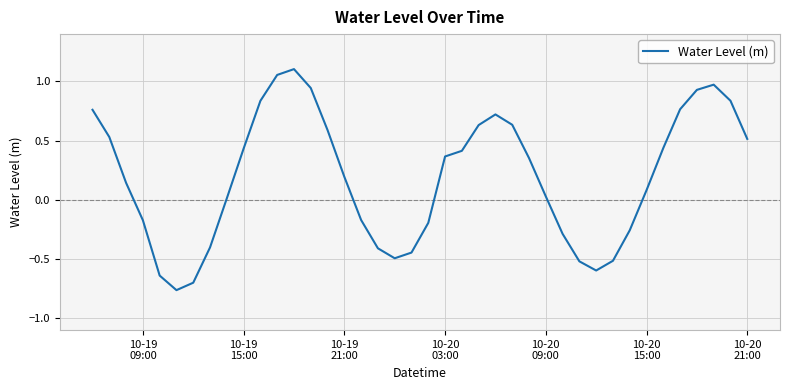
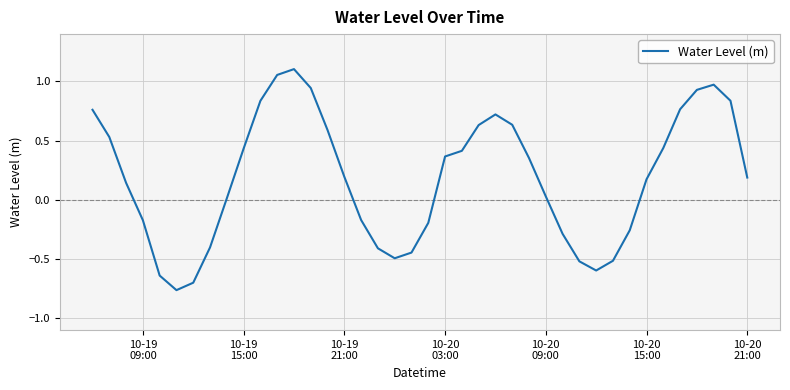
  {
    "10-19 09:00": -0.17,
    "10-19 15:00": 0.43,
    "10-19 21:00": 0.19,
    "10-20 03:00": 0.37,
    "10-20 09:00": 0.03,
-   "10-20 15:00": 0.08,
-   "10-20 21:00": 0.51
+   "10-20 15:00": 0.17,
+   "10-20 21:00": 0.19
  }
